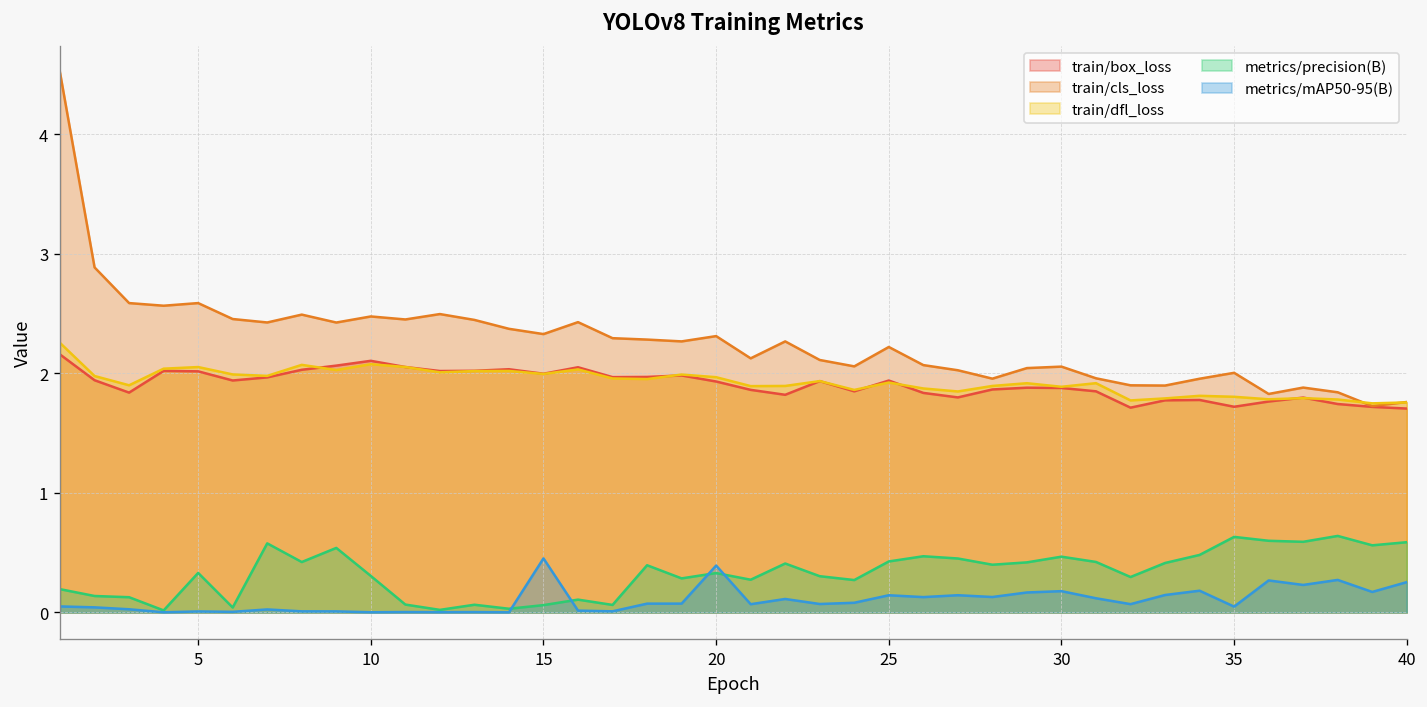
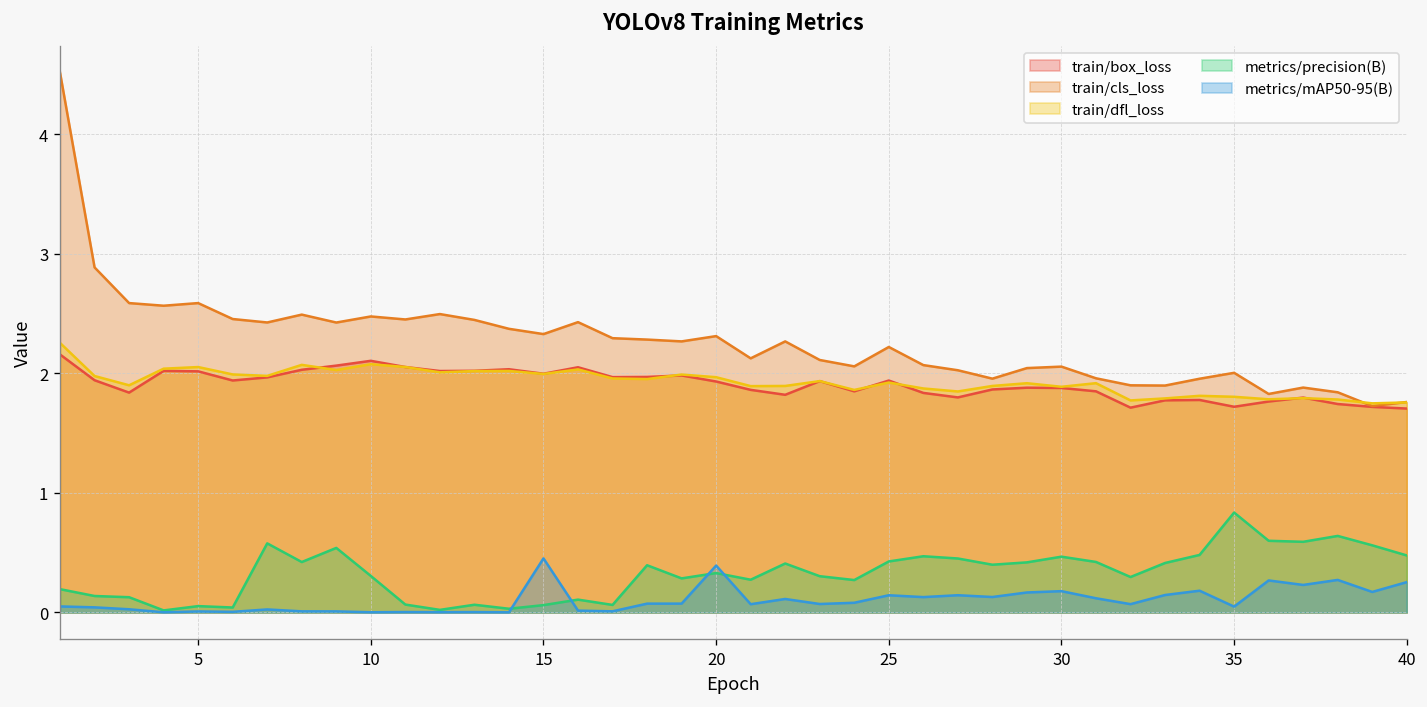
  {
    "metrics/precision(B)": {
-     "5": 0.3,
+     "5": 0.1,
      "10": 0.3,
      "15": 0.1,
      "20": 0.3,
      "25": 0.4,
      "30": 0.5,
-     "35": 0.6,
-     "40": 0.6
+     "35": 0.8,
+     "40": 0.5
    },
    "metrics/mAP50-95(B)": {
      "5": 0.0,
      "10": 0.0,
      "15": 0.5,
      "20": 0.4,
      "25": 0.1,
      "30": 0.2,
      "35": 0.0,
      "40": 0.3
    }
  }
